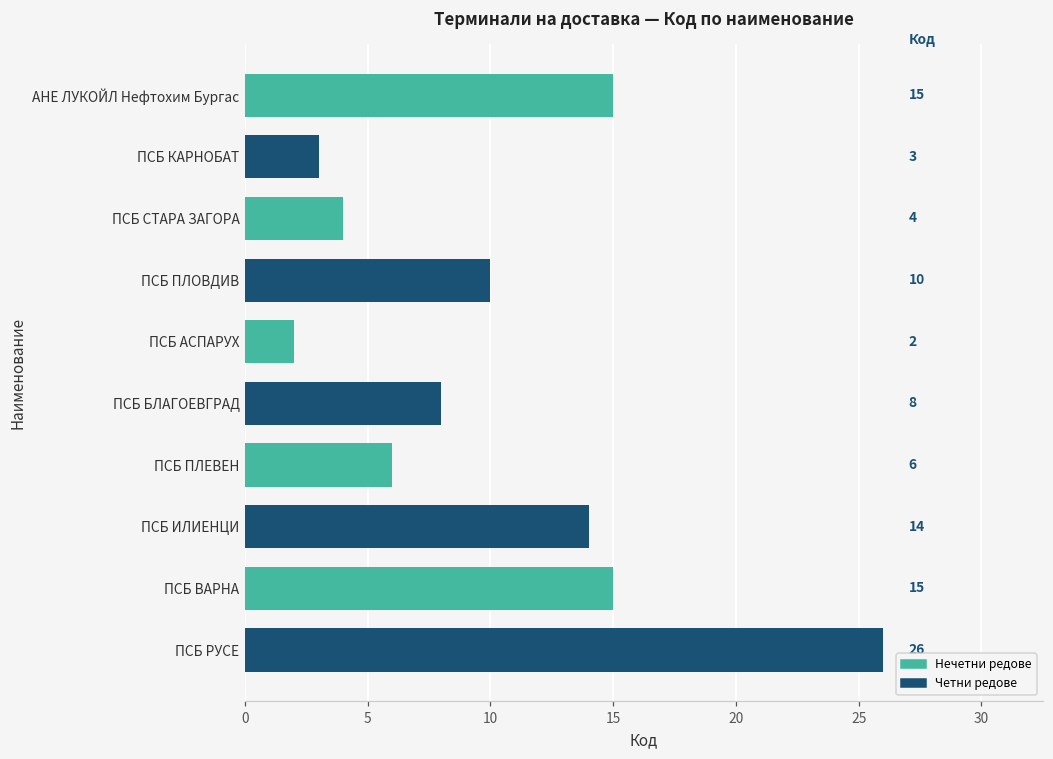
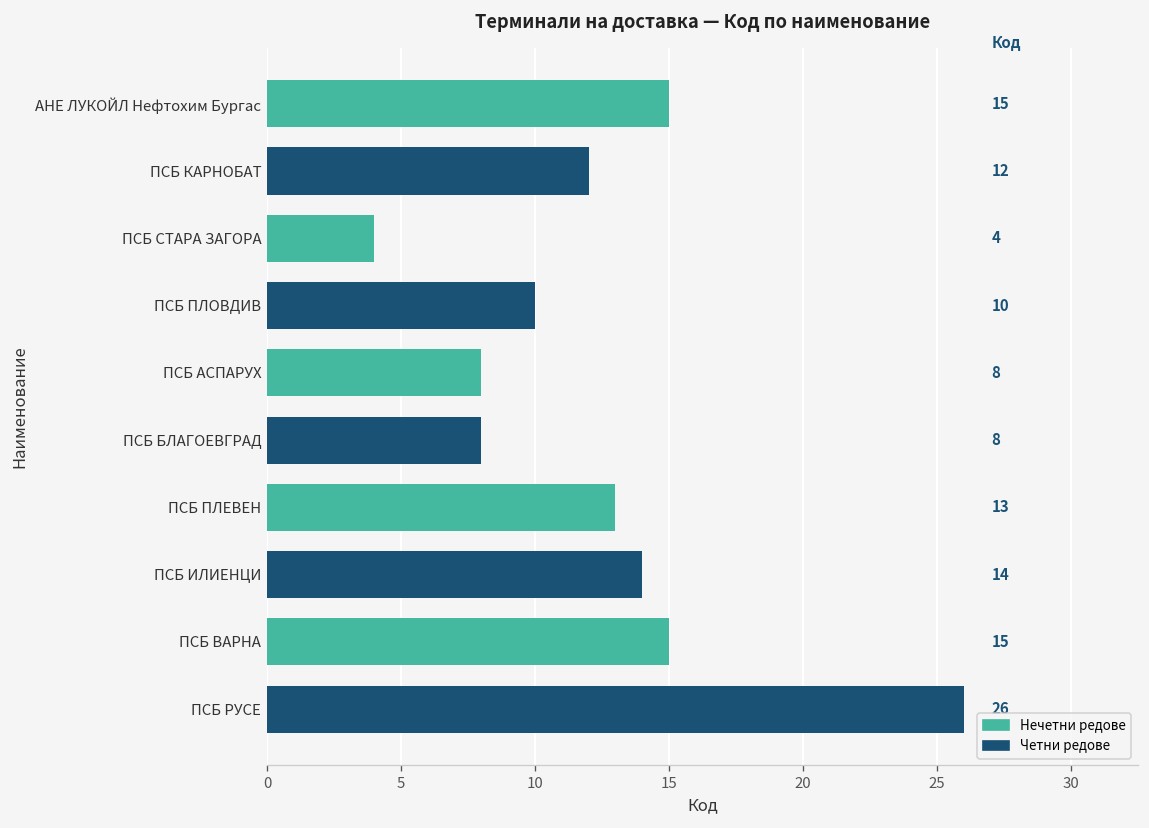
  {
-   "ПСБ КАРНОБАТ": 3,
-   "ПСБ АСПАРУХ": 2,
-   "ПСБ ПЛЕВЕН": 6,
+   "ПСБ КАРНОБАТ": 12,
+   "ПСБ АСПАРУХ": 8,
+   "ПСБ ПЛЕВЕН": 13,
    "ПСБ РУСЕ": 26
  }
